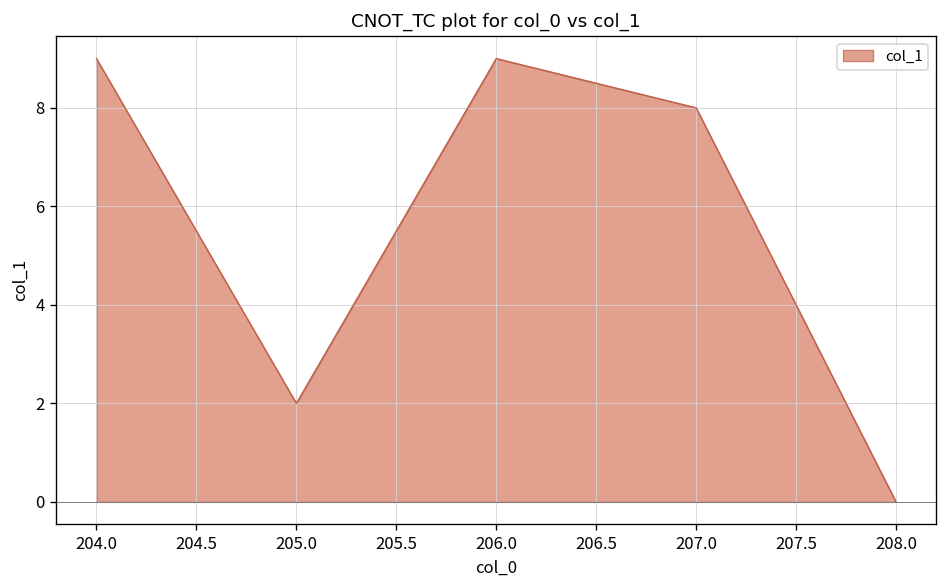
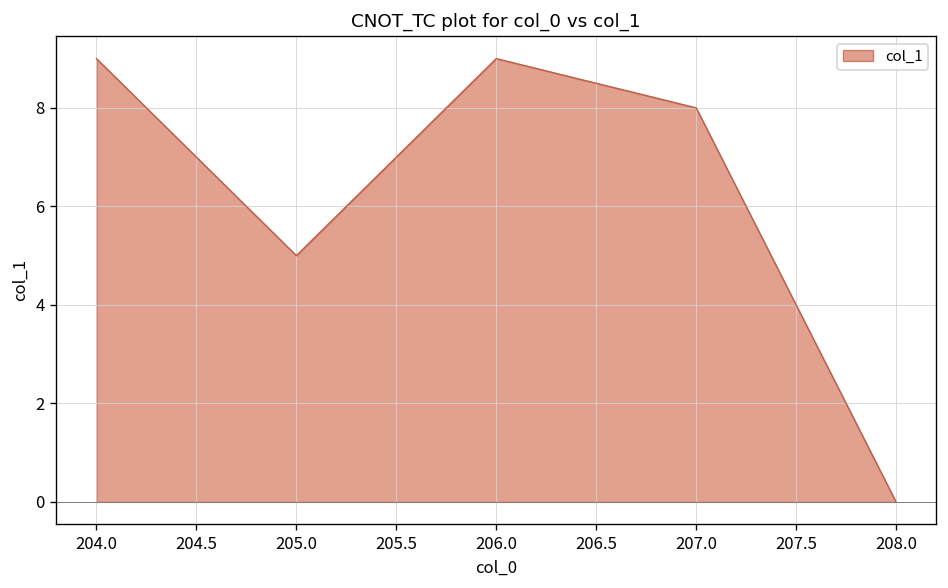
  {
    "204.0": 9,
-   "205.0": 2,
+   "205.0": 5,
    "206.0": 9,
    "207.0": 8,
    "208.0": 0
  }
